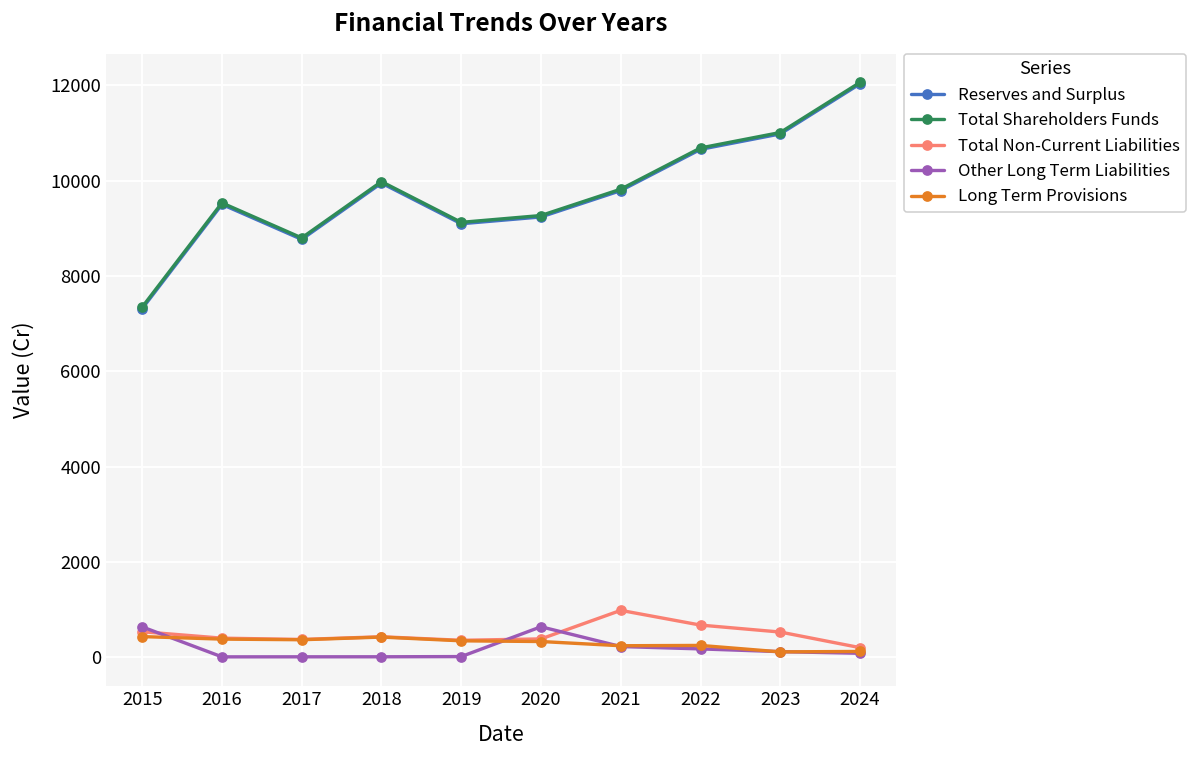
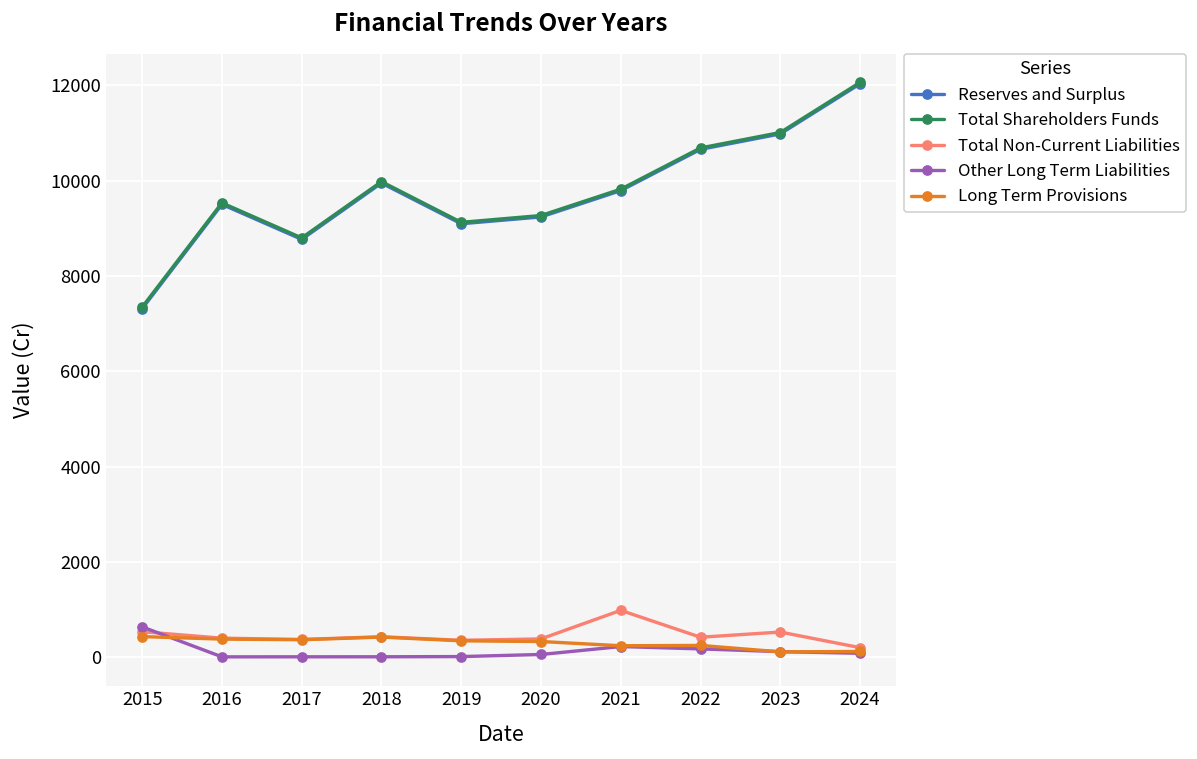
  {
    "Total Non-Current Liabilities": {
      "2015": 500,
      "2021": 1000,
-     "2022": 700,
+     "2022": 400,
      "2023": 500,
      "2024": 200
    },
    "Other Long Term Liabilities": {
      "2015": 600,
      "2016": 0,
      "2017": 0,
      "2018": 0,
      "2019": 0,
-     "2020": 600,
+     "2020": 100,
      "2022": 200
    },
    "Long Term Provisions": {
      "2015": 400,
      "2022": 200
    }
  }
